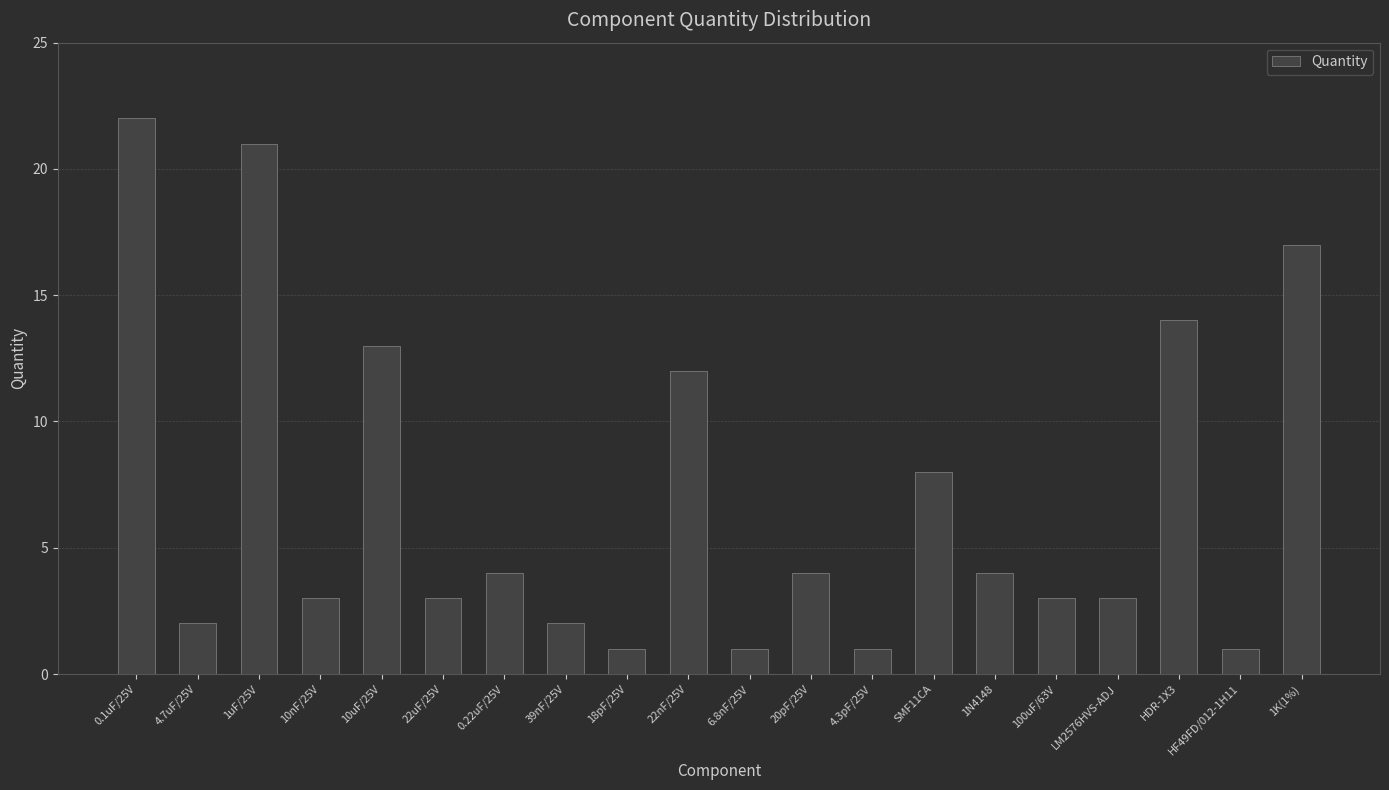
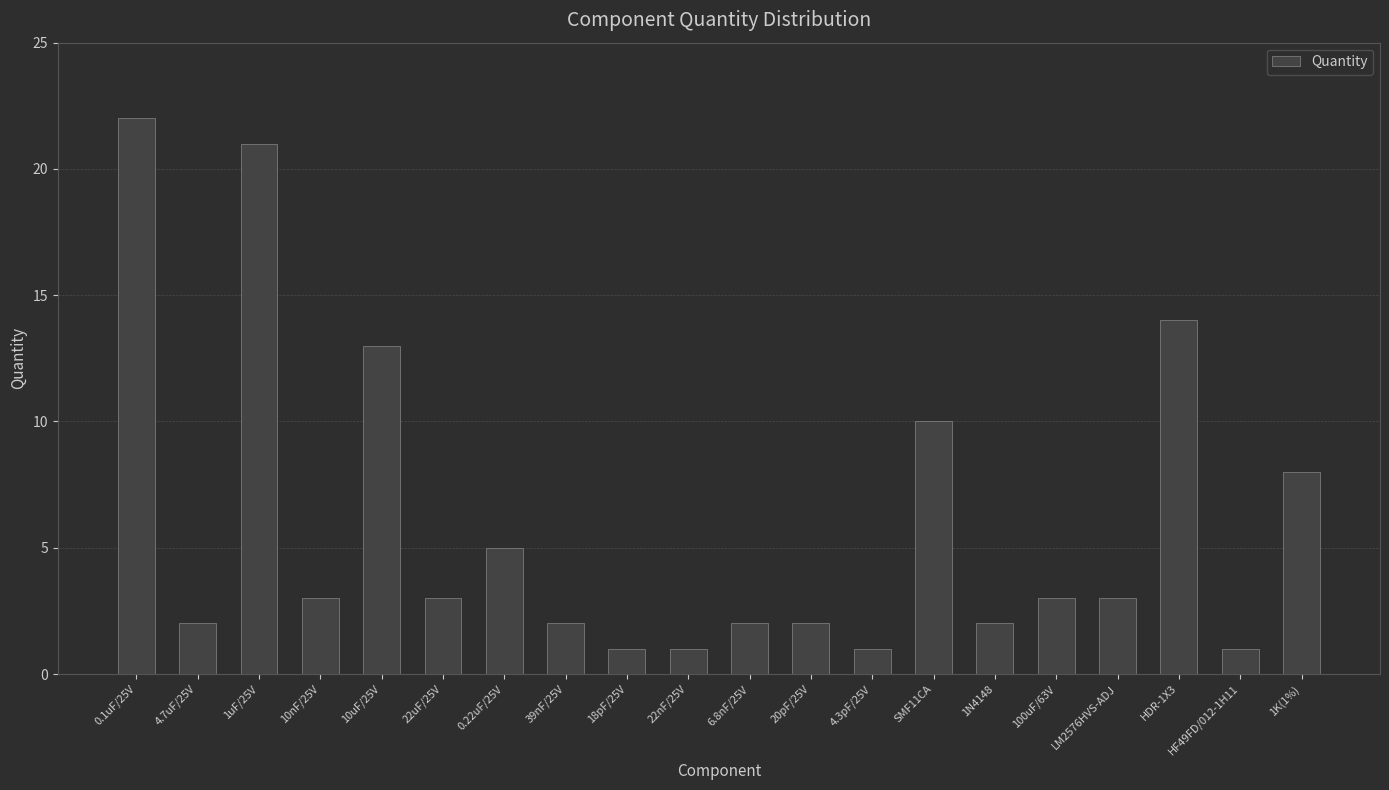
  {
    "0.1uF/25V": 22,
    "4.7uF/25V": 2,
    "1uF/25V": 21,
    "10nF/25V": 3,
    "10uF/25V": 13,
    "22uF/25V": 3,
-   "0.22uF/25V": 4,
+   "0.22uF/25V": 5,
    "39nF/25V": 2,
    "18pF/25V": 1,
-   "22nF/25V": 12,
-   "6.8nF/25V": 1,
-   "20pF/25V": 4,
+   "22nF/25V": 1,
+   "6.8nF/25V": 2,
+   "20pF/25V": 2,
    "4.3pF/25V": 1,
-   "SMF11CA": 8,
-   "1N4148": 4,
+   "SMF11CA": 10,
+   "1N4148": 2,
    "100uF/63V": 3,
    "LM2576HVS-ADJ": 3,
    "HDR-1X3": 14,
    "HF49FD/012-1H11": 1,
-   "1K(1%)": 17
+   "1K(1%)": 8
  }
